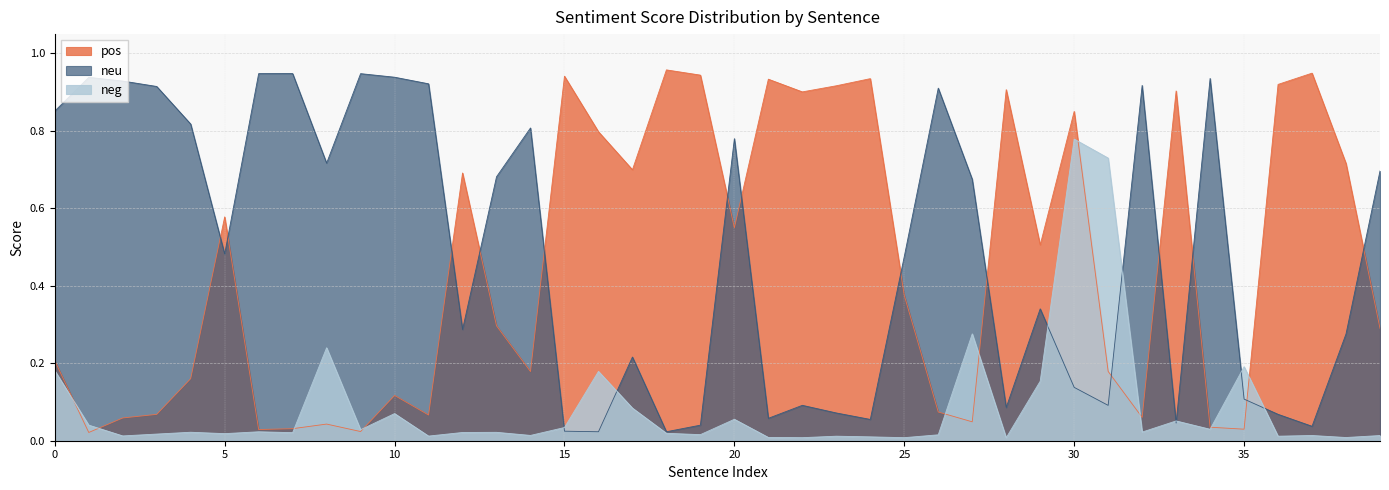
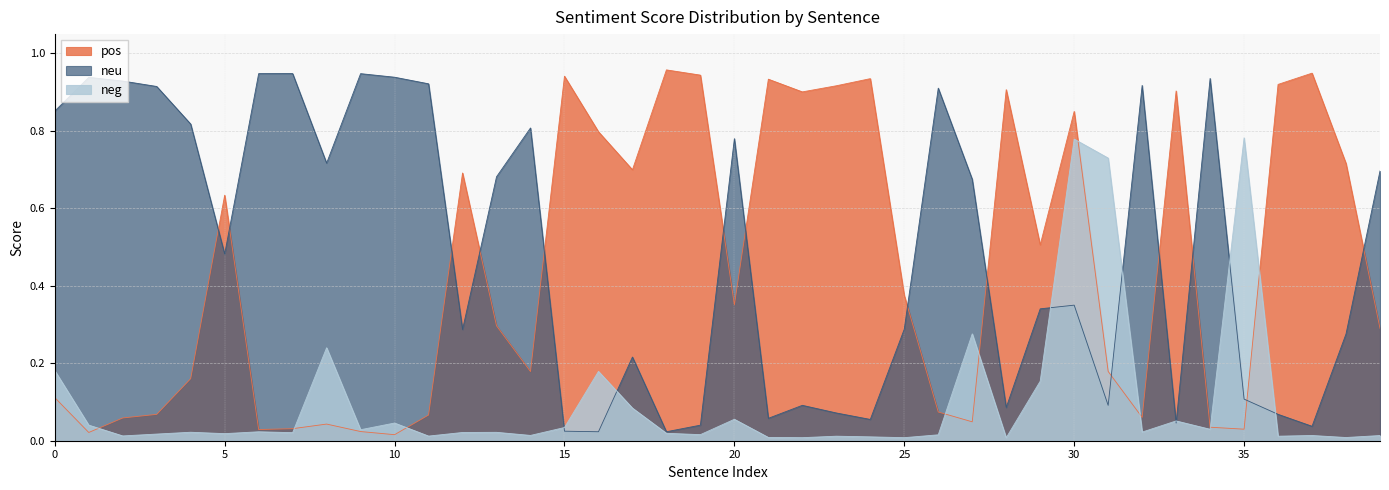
  {
    "pos": {
-     "0": 0.21,
-     "5": 0.58,
-     "10": 0.12,
+     "0": 0.11,
+     "5": 0.63,
+     "10": 0.02,
      "15": 0.94,
-     "20": 0.55,
+     "20": 0.35,
      "25": 0.38,
      "30": 0.85,
      "35": 0.03
    },
    "neu": {
      "0": 0.85,
      "5": 0.48,
      "10": 0.94,
      "15": 0.02,
      "20": 0.78,
-     "25": 0.48,
-     "30": 0.14,
+     "25": 0.29,
+     "30": 0.35,
      "35": 0.11
    },
    "neg": {
      "0": 0.18,
      "5": 0.02,
-     "10": 0.07,
+     "10": 0.05,
      "15": 0.03,
      "20": 0.06,
      "25": 0.01,
      "30": 0.78,
-     "35": 0.19
+     "35": 0.78
    }
  }
